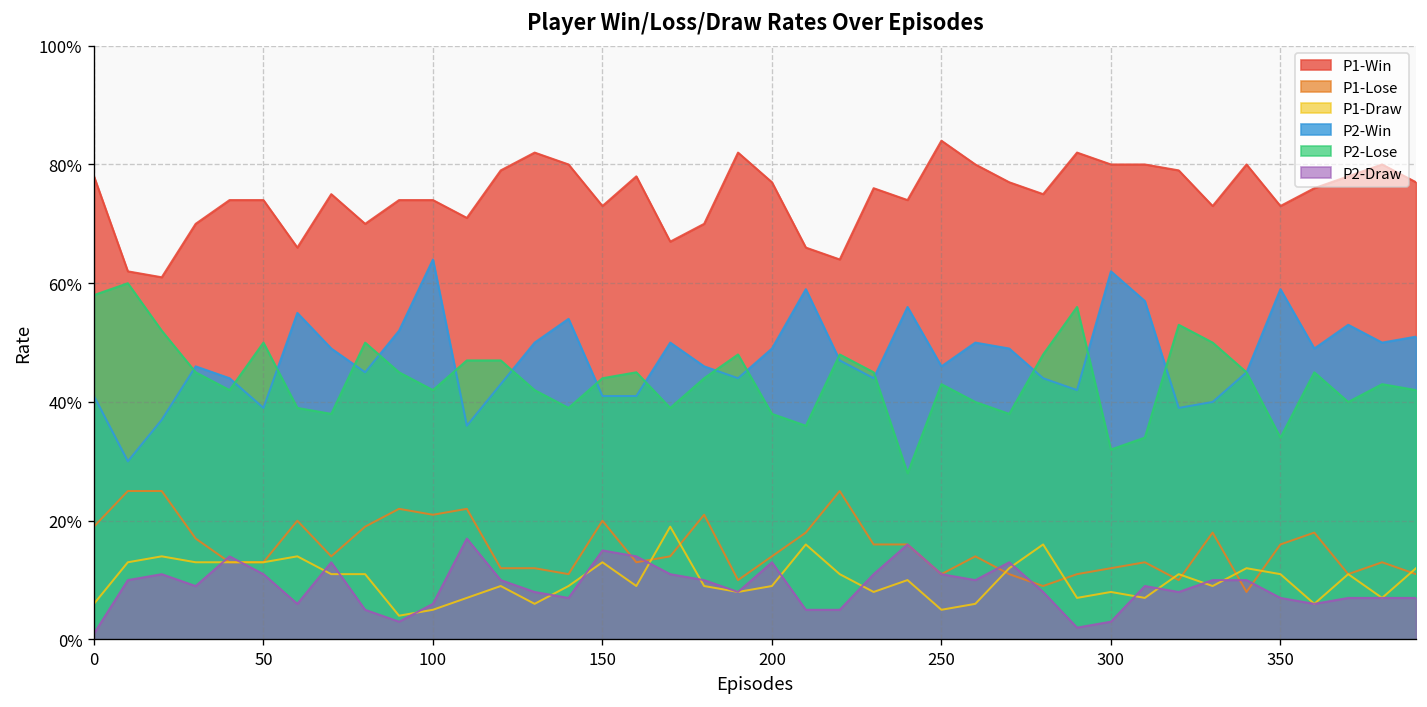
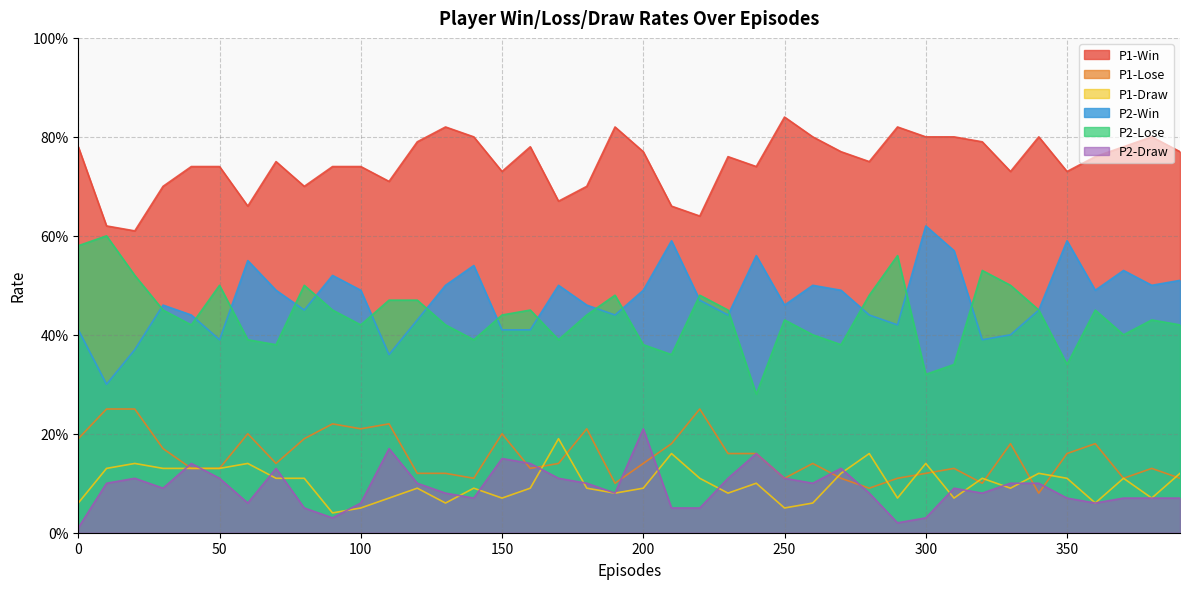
  {
    "P1-Draw": {
      "0": "6%",
      "100": "5%",
-     "150": "13%",
+     "150": "7%",
      "200": "9%",
      "250": "5%",
-     "300": "8%",
+     "300": "14%",
      "350": "11%"
    },
    "P2-Win": {
      "0": "41%",
      "50": "39%",
-     "100": "64%",
+     "100": "49%",
      "150": "41%",
      "200": "49%",
      "250": "46%",
      "300": "62%",
      "350": "59%"
    },
    "P2-Lose": {
      "0": "58%",
      "50": "50%",
      "100": "42%",
      "150": "44%",
      "200": "38%",
      "250": "43%",
      "300": "32%",
      "350": "34%"
    },
    "P2-Draw": {
      "0": "1%",
      "50": "11%",
      "100": "6%",
      "150": "15%",
-     "200": "13%",
+     "200": "21%",
      "300": "3%",
      "350": "7%"
    }
  }
